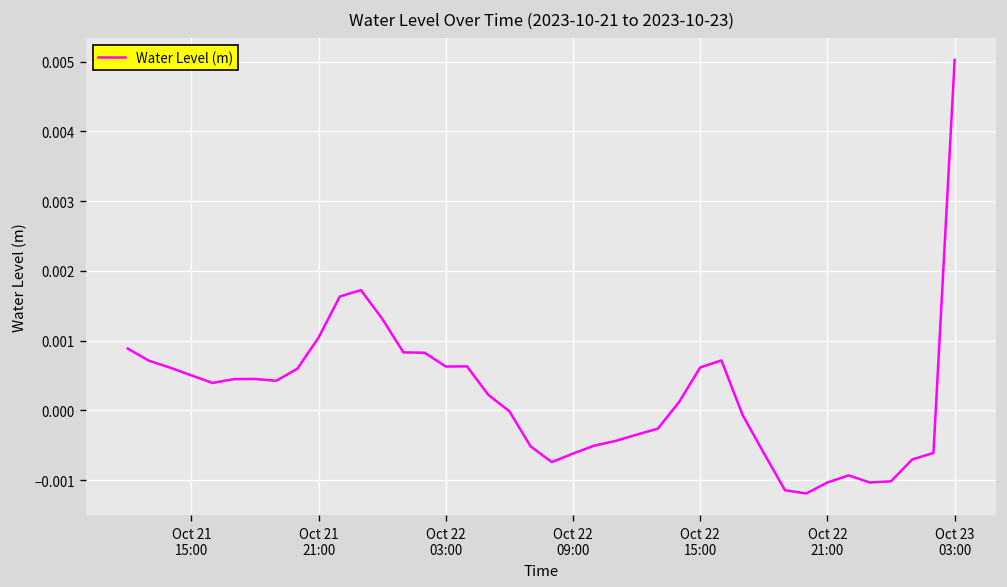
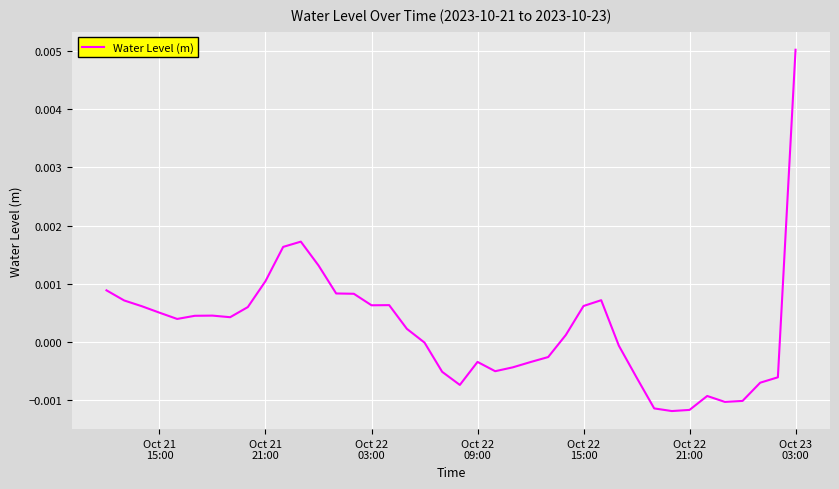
  {
    "Oct 21 15:00": 0.0005,
    "Oct 21 21:00": 0.0010,
    "Oct 22 03:00": 0.0006,
-   "Oct 22 09:00": -0.0006,
+   "Oct 22 09:00": -0.0003,
    "Oct 22 15:00": 0.0006,
-   "Oct 22 21:00": -0.0010,
+   "Oct 22 21:00": -0.0012,
    "Oct 23 03:00": 0.0050
  }
